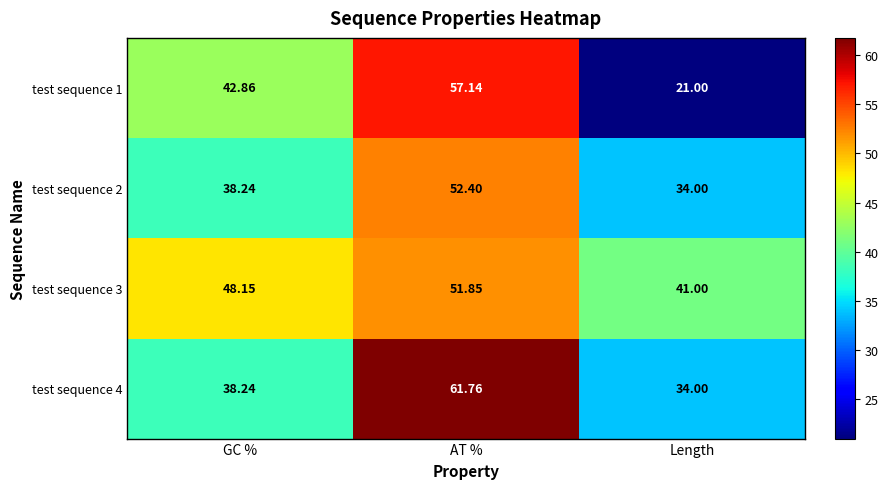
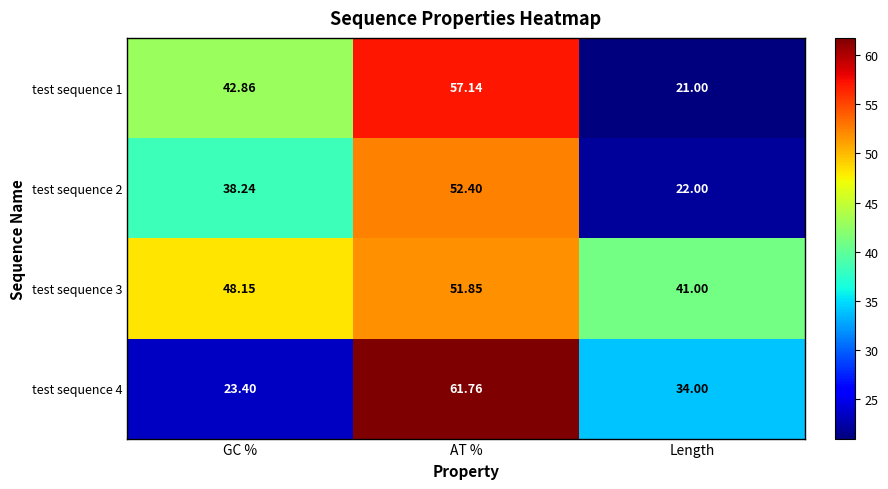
  {
    "test sequence 1": {
      "GC %": 42.86,
      "AT %": 57.14,
      "Length": 21.00
    },
    "test sequence 2": {
      "GC %": 38.24,
      "AT %": 52.40,
-     "Length": 34.00
+     "Length": 22.00
    },
    "test sequence 3": {
      "GC %": 48.15,
      "AT %": 51.85,
      "Length": 41.00
    },
    "test sequence 4": {
-     "GC %": 38.24,
+     "GC %": 23.40,
      "AT %": 61.76,
      "Length": 34.00
    }
  }
